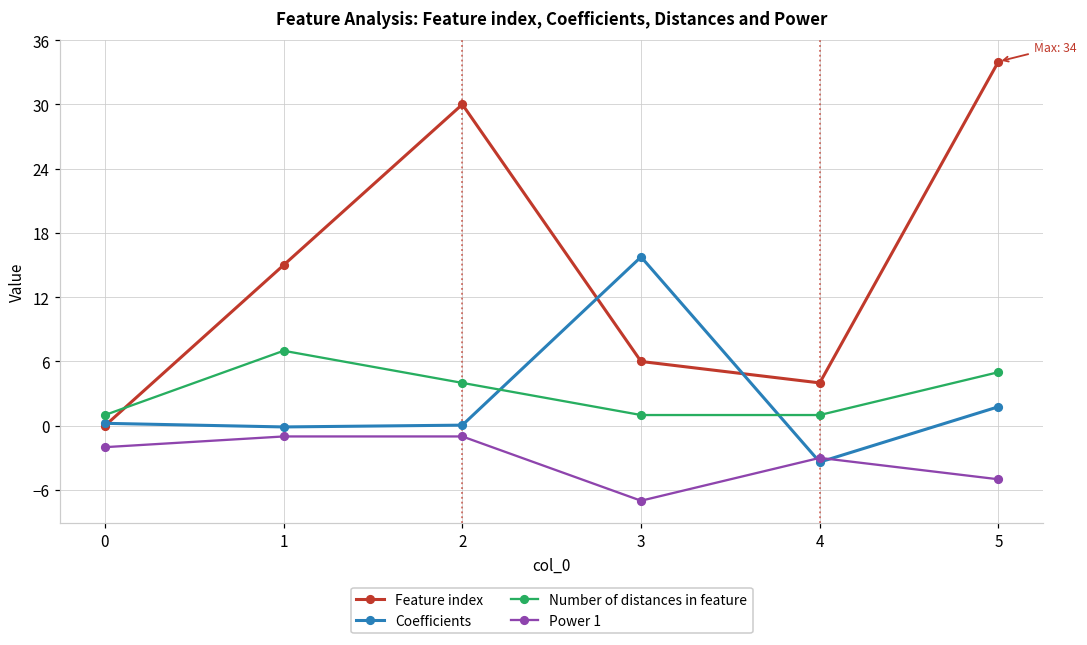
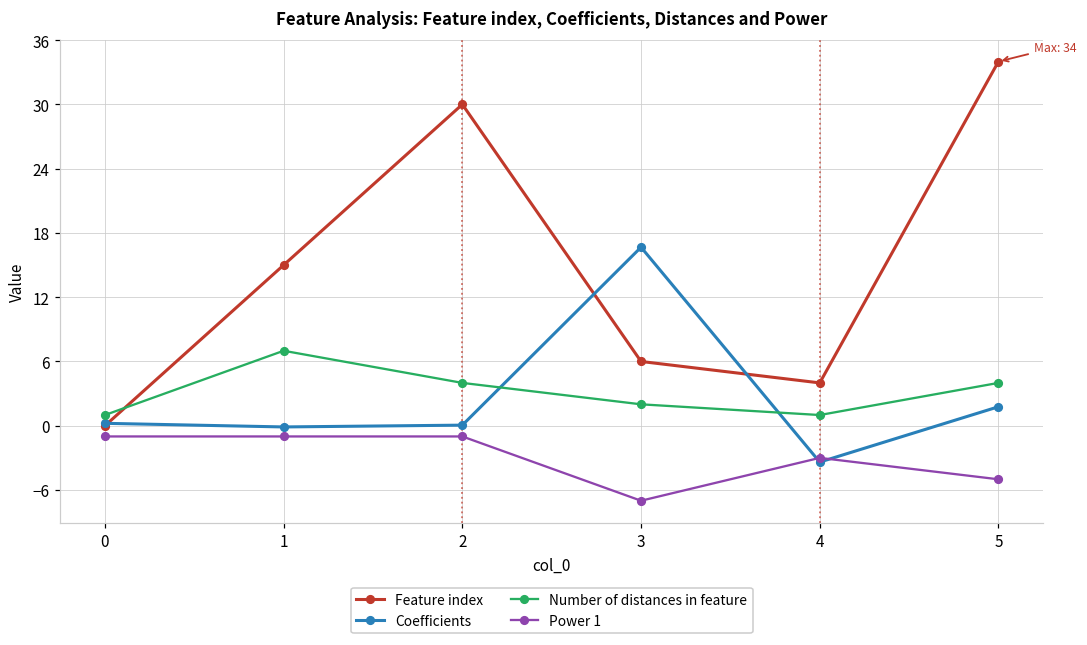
  {
    "Feature index": {
      "5": 34
    },
    "Coefficients": {
      "1": 0,
      "2": 0,
-     "3": 16,
+     "3": 17,
      "4": -3,
      "5": 2
    },
    "Number of distances in feature": {
      "0": 1,
      "1": 7,
      "2": 4,
-     "3": 1,
+     "3": 2,
      "4": 1,
-     "5": 5
+     "5": 4
    },
    "Power 1": {
-     "0": -2,
+     "0": -1,
      "1": -1,
      "2": -1,
      "3": -7,
      "4": -3,
      "5": -5
    }
  }
